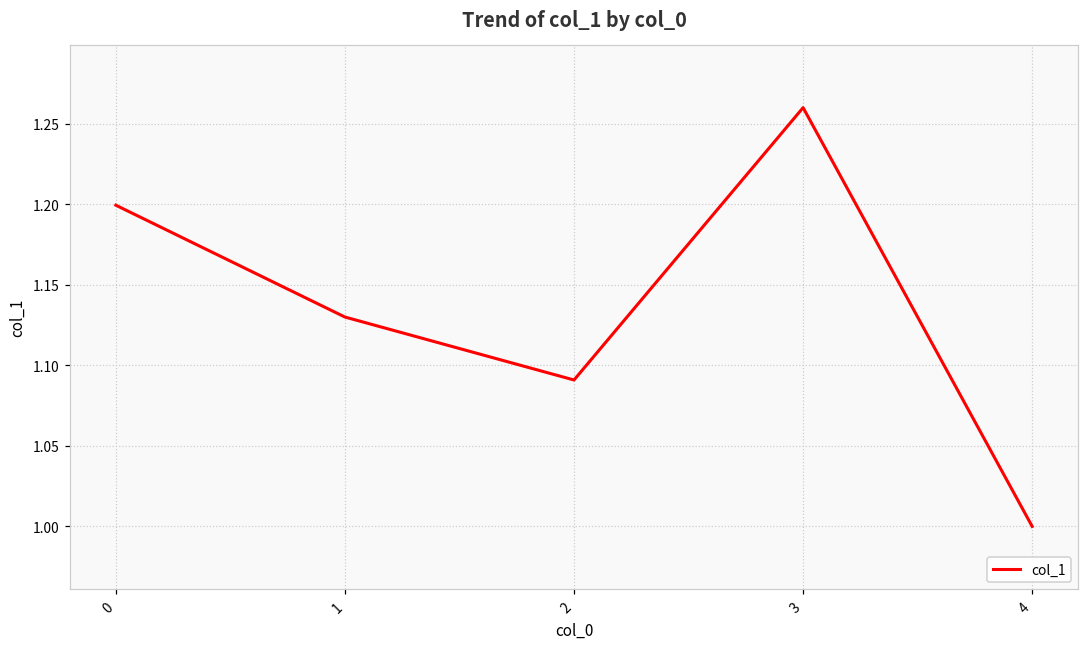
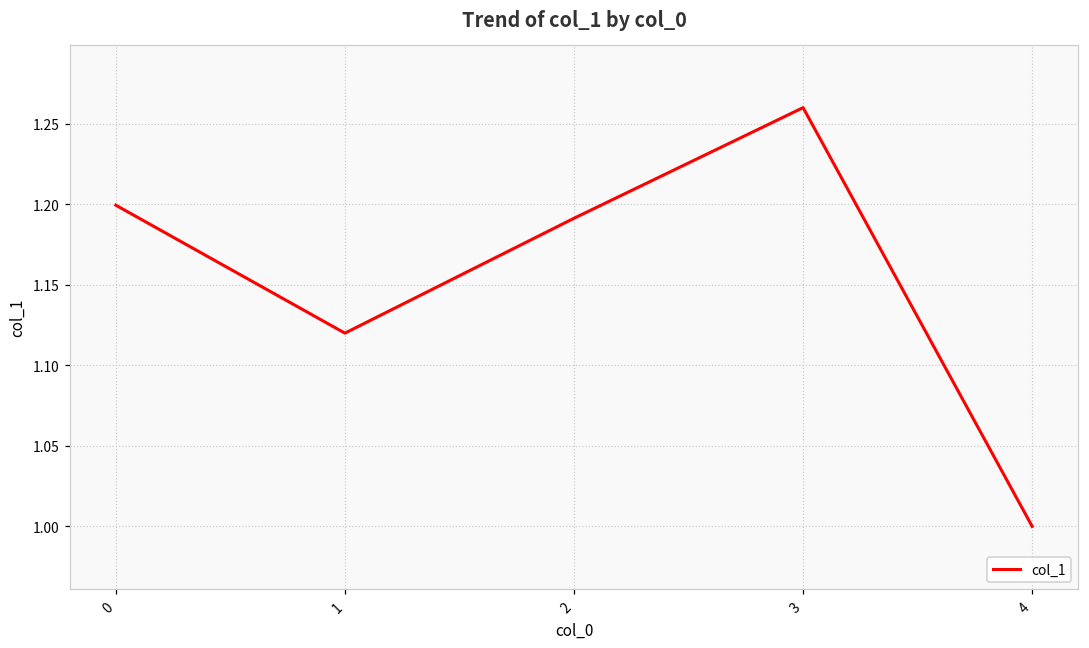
  {
    "0": 1.199,
-   "1": 1.13,
-   "2": 1.091,
+   "1": 1.12,
+   "2": 1.191,
    "3": 1.260,
    "4": 1.000
  }
